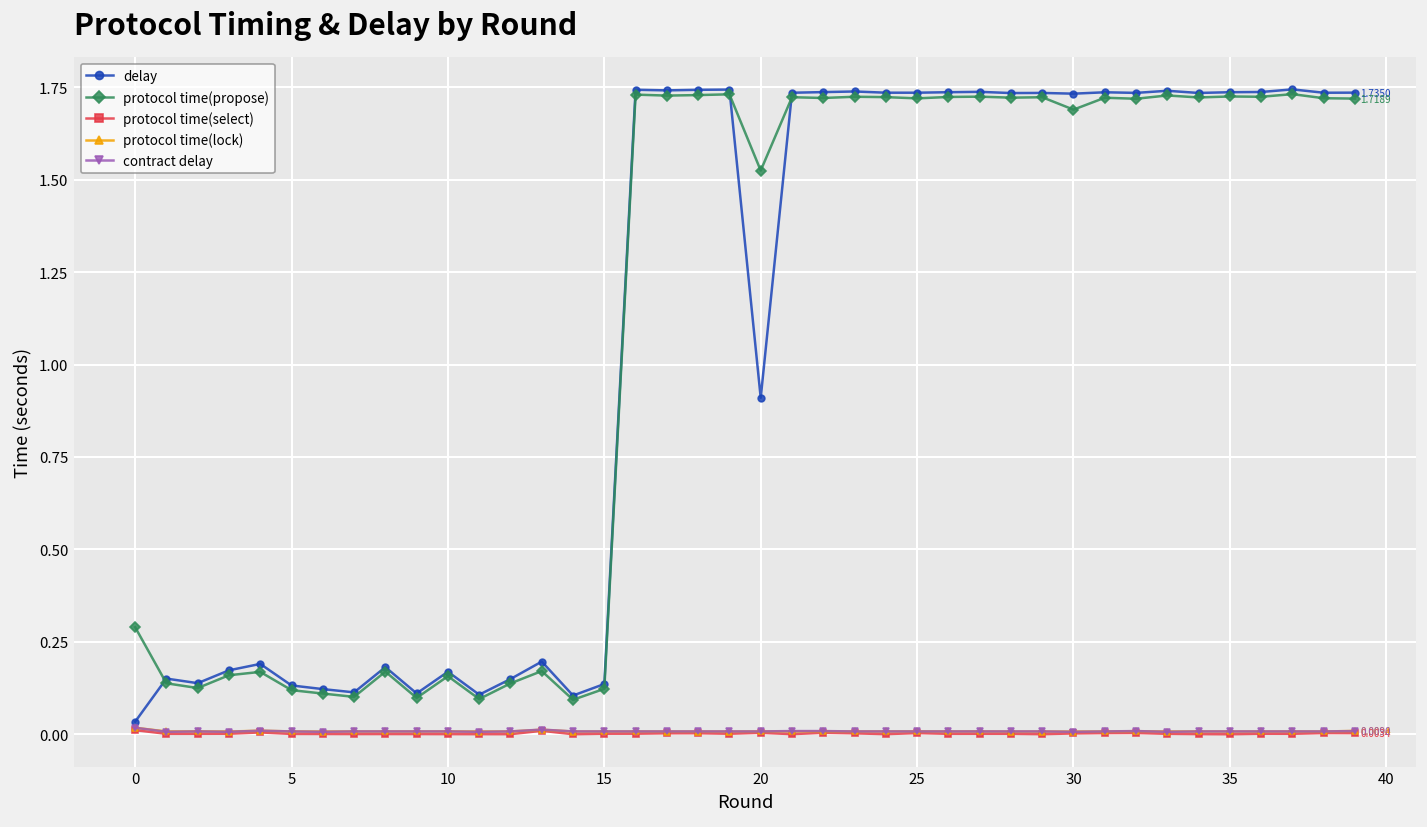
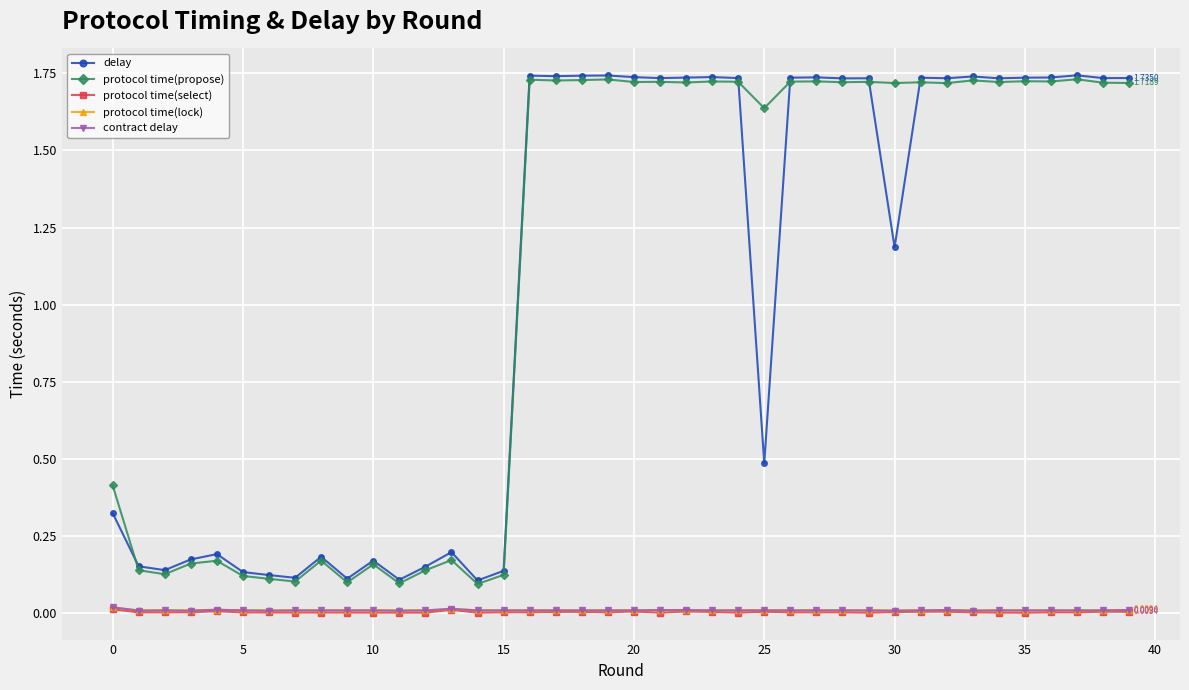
  {
    "delay": {
-     "0": 0.03,
+     "0": 0.32,
      "5": 0.13,
      "10": 0.17,
      "15": 0.14,
-     "20": 0.91,
-     "25": 1.73,
-     "30": 1.73,
+     "20": 1.74,
+     "25": 0.49,
+     "30": 1.19,
      "35": 1.74
    },
    "protocol time(propose)": {
-     "0": 0.29,
+     "0": 0.41,
      "5": 0.12,
      "10": 0.16,
      "15": 0.12,
-     "20": 1.52,
-     "25": 1.72,
-     "30": 1.69,
+     "20": 1.72,
+     "25": 1.64,
+     "30": 1.72,
      "35": 1.72
    }
  }
